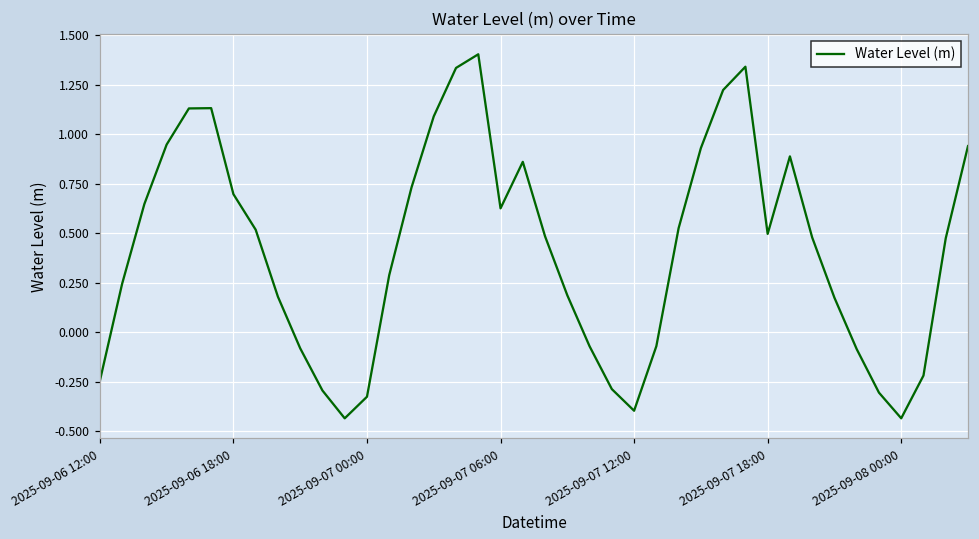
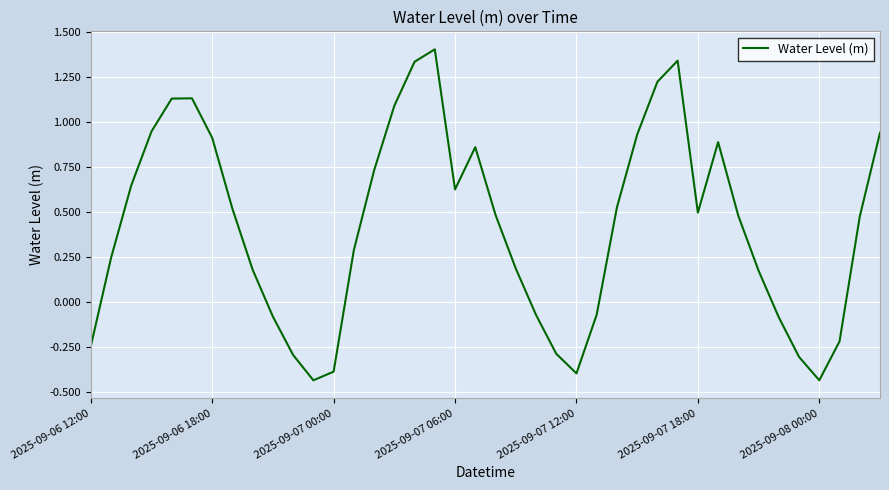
  {
    "2025-09-06 12:00": -0.24,
-   "2025-09-06 18:00": 0.70,
-   "2025-09-07 00:00": -0.32,
+   "2025-09-06 18:00": 0.91,
+   "2025-09-07 00:00": -0.39,
    "2025-09-07 06:00": 0.63,
    "2025-09-07 12:00": -0.40,
    "2025-09-07 18:00": 0.50,
    "2025-09-08 00:00": -0.43
  }
